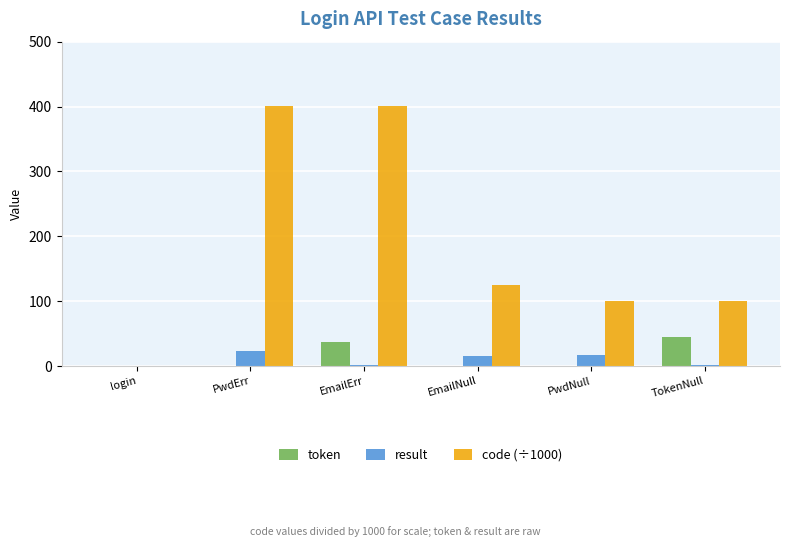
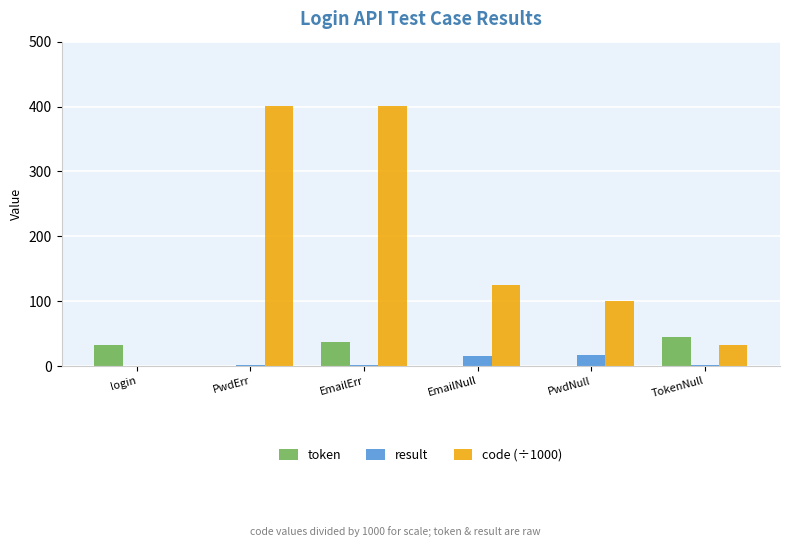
  {
    "token": {
-     "login": 0,
+     "login": 30,
      "PwdErr": 0,
      "EmailErr": 40,
      "EmailNull": 0,
      "PwdNull": 0,
      "TokenNull": 50
    },
    "result": {
      "login": 0,
-     "PwdErr": 20,
+     "PwdErr": 0,
      "EmailNull": 20,
      "PwdNull": 20
    },
    "code (÷1000)": {
      "login": 0,
      "PwdErr": 400,
      "EmailErr": 400,
      "EmailNull": 120,
      "PwdNull": 100,
-     "TokenNull": 100
+     "TokenNull": 30
    }
  }
